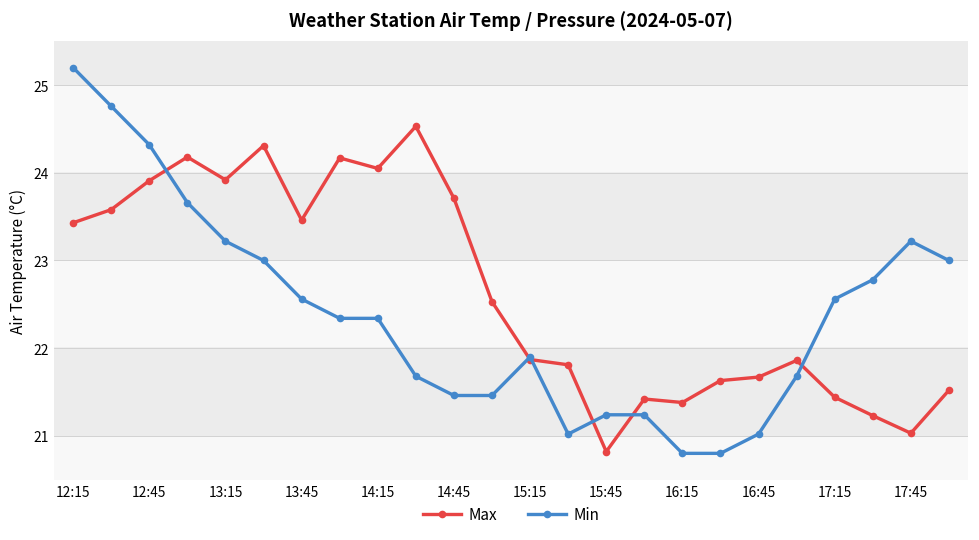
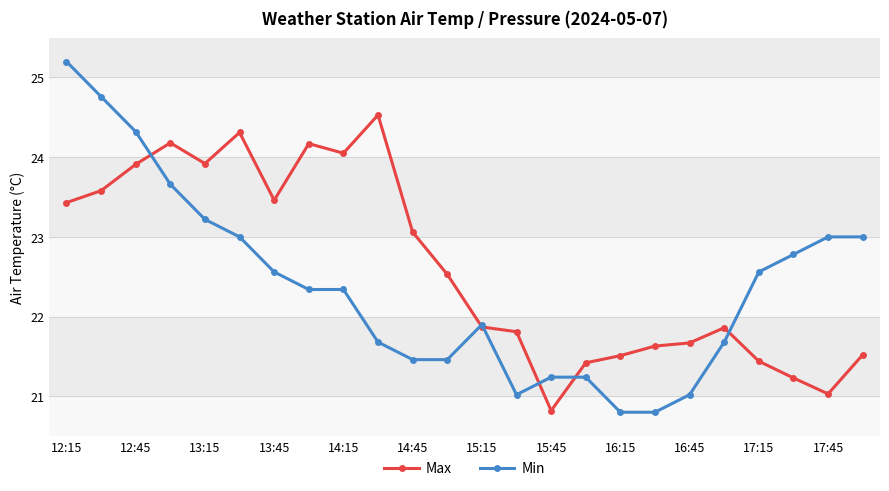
  {
    "Max": {
      "12:15": 23.4,
      "12:45": 23.9,
      "13:15": 23.9,
      "13:45": 23.5,
      "14:15": 24.1,
-     "14:45": 23.7,
+     "14:45": 23.1,
      "15:45": 20.8,
-     "16:15": 21.4,
+     "16:15": 21.5,
      "16:45": 21.7,
      "17:15": 21.4,
      "17:45": 21.0
    },
    "Min": {
      "12:15": 25.2,
      "12:45": 24.3,
      "13:15": 23.2,
      "13:45": 22.6,
      "14:15": 22.3,
      "14:45": 21.5,
      "15:45": 21.2,
      "16:15": 20.8,
      "16:45": 21.0,
      "17:15": 22.6,
-     "17:45": 23.2
+     "17:45": 23.0
    }
  }
